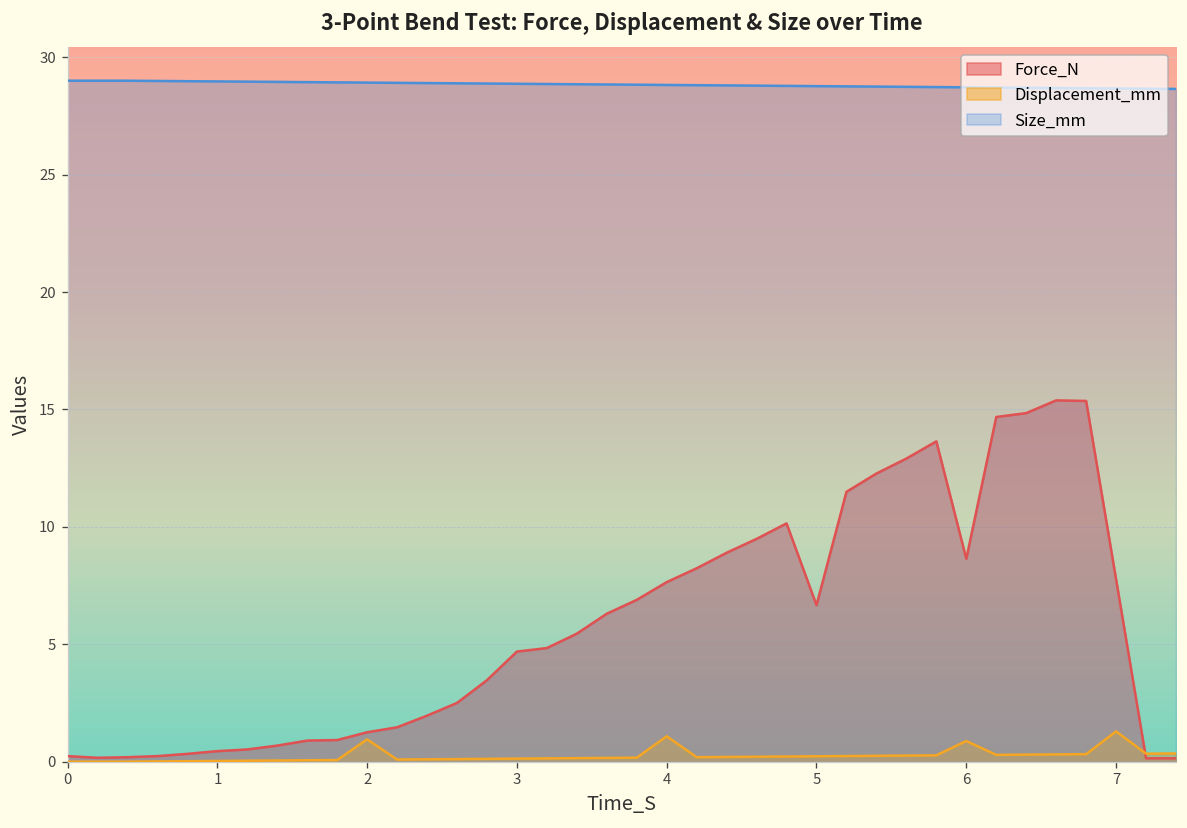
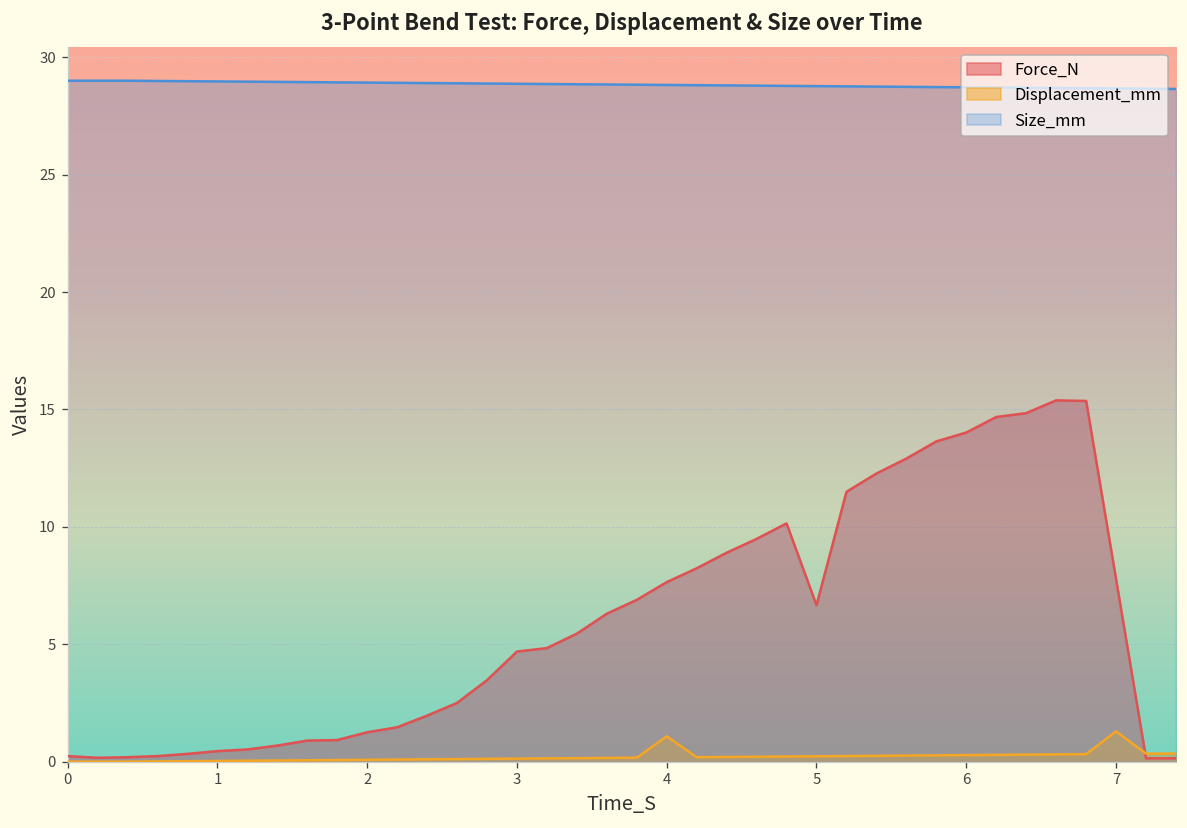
  {
    "Force_N": {
      "0": 0.2,
      "1": 0.4,
      "2": 1.3,
      "3": 4.7,
      "4": 7.6,
      "5": 6.7,
-     "6": 8.6,
+     "6": 14.0,
      "7": 7.8
    },
    "Displacement_mm": {
      "0": 0.0,
      "1": 0.0,
-     "2": 1.0,
+     "2": 0.1,
      "3": 0.1,
      "4": 1.1,
      "5": 0.2,
-     "6": 0.9,
+     "6": 0.3,
      "7": 1.3
    },
    "Size_mm": {
      "0": 29.0,
      "1": 29.0,
      "2": 28.9,
      "3": 28.9,
      "4": 28.8,
      "5": 28.8
    }
  }
